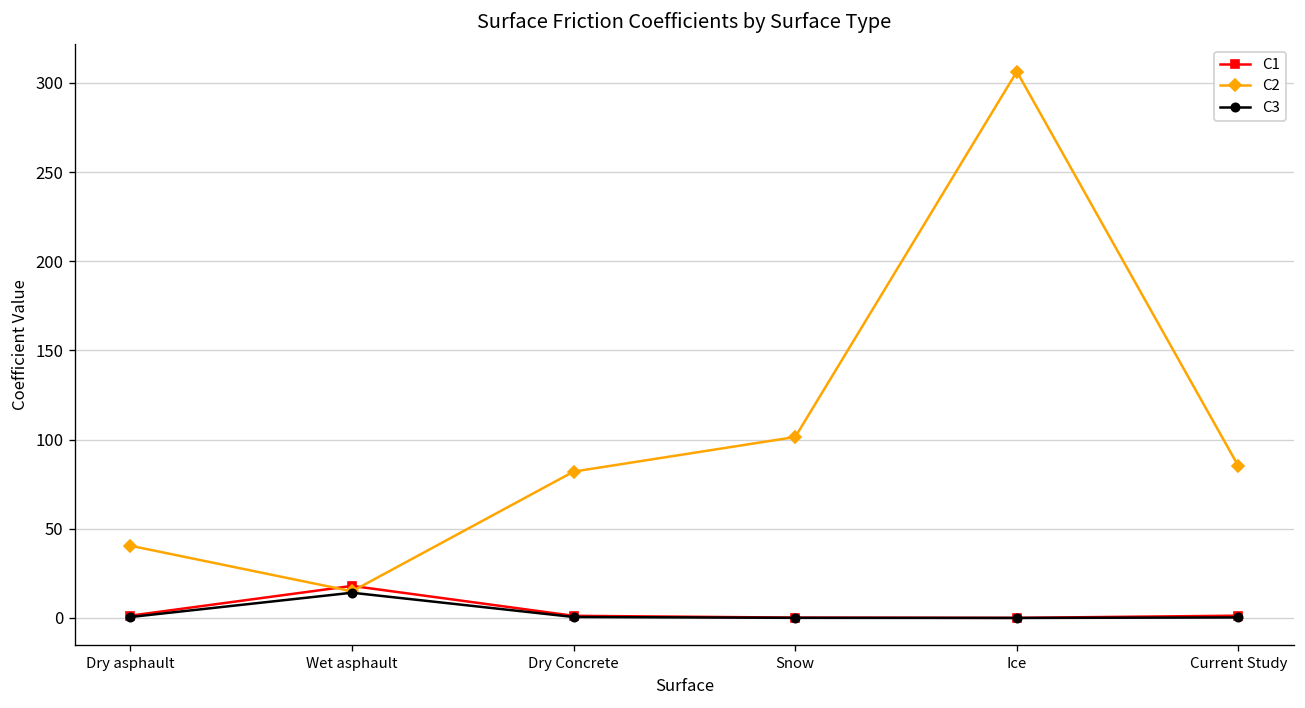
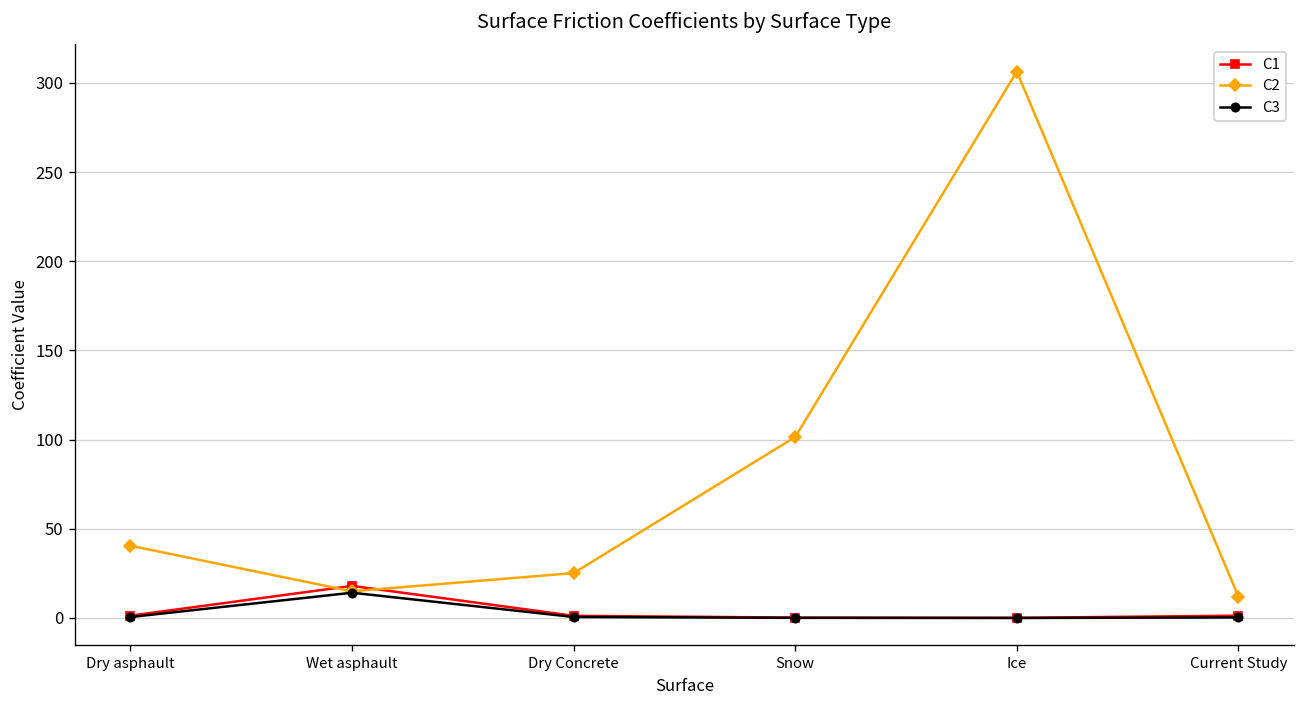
  {
    "C1": {
      "Wet asphault": 18
    },
    "C2": {
      "Dry asphault": 41,
-     "Dry Concrete": 82,
+     "Dry Concrete": 25,
      "Snow": 101,
      "Ice": 306,
-     "Current Study": 85
+     "Current Study": 12
    }
  }
